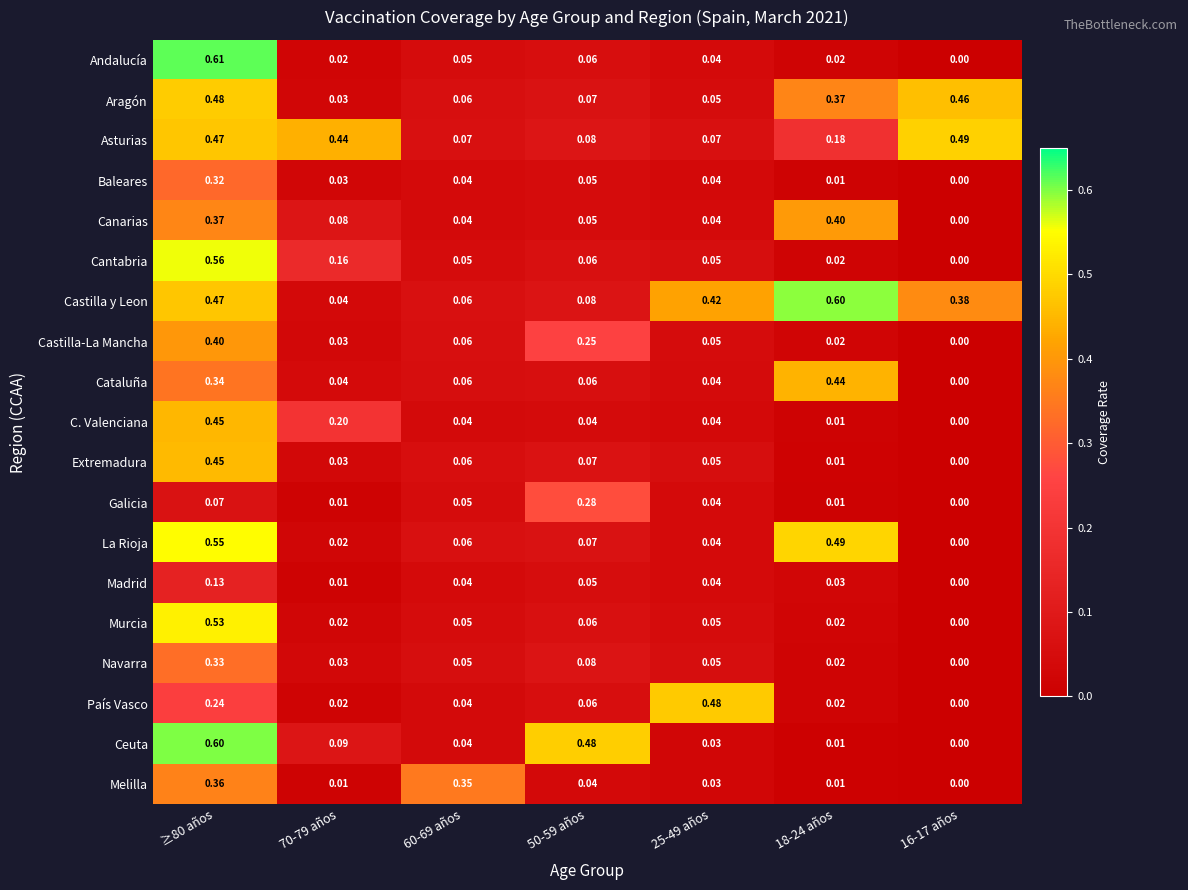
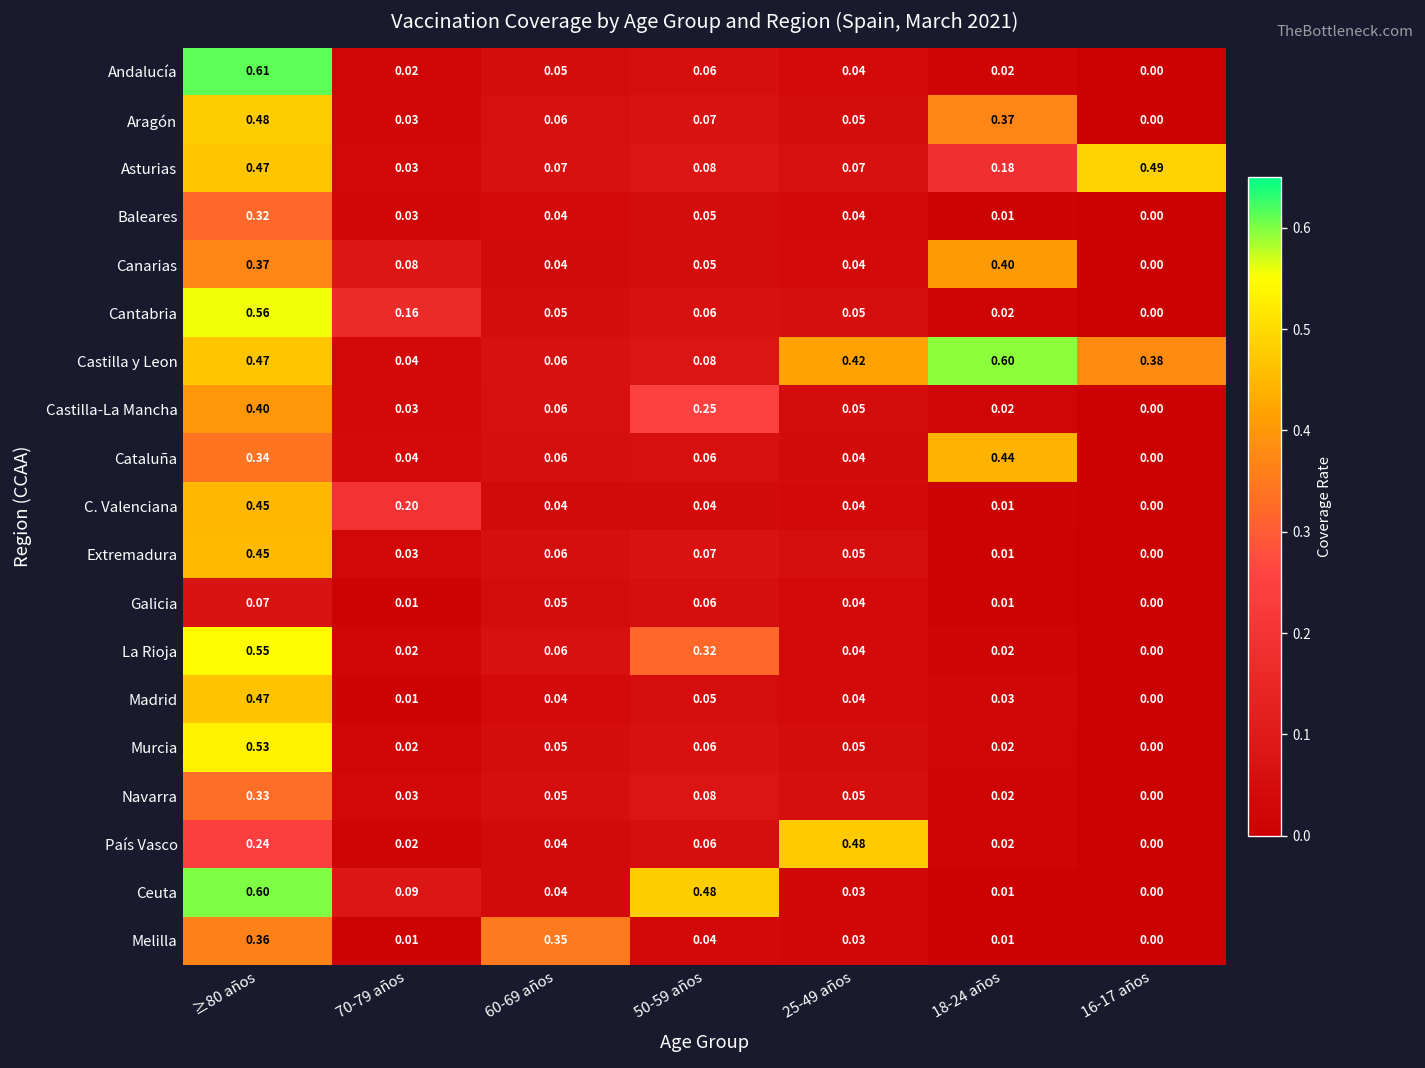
  {
    "Andalucía": {
      "≥80 años": 0.61,
      "70-79 años": 0.02,
      "60-69 años": 0.05,
      "50-59 años": 0.06,
      "25-49 años": 0.04,
      "18-24 años": 0.02,
      "16-17 años": 0.00
    },
    "Aragón": {
      "≥80 años": 0.48,
      "70-79 años": 0.03,
      "60-69 años": 0.06,
      "50-59 años": 0.07,
      "25-49 años": 0.05,
      "18-24 años": 0.37,
-     "16-17 años": 0.46
+     "16-17 años": 0.00
    },
    "Asturias": {
      "≥80 años": 0.47,
-     "70-79 años": 0.44,
+     "70-79 años": 0.03,
      "60-69 años": 0.07,
      "50-59 años": 0.08,
      "25-49 años": 0.07,
      "18-24 años": 0.18,
      "16-17 años": 0.49
    },
    "Baleares": {
      "≥80 años": 0.32,
      "70-79 años": 0.03,
      "60-69 años": 0.04,
      "50-59 años": 0.05,
      "25-49 años": 0.04,
      "18-24 años": 0.01,
      "16-17 años": 0.00
    },
    "Canarias": {
      "≥80 años": 0.37,
      "70-79 años": 0.08,
      "60-69 años": 0.04,
      "50-59 años": 0.05,
      "25-49 años": 0.04,
      "18-24 años": 0.40,
      "16-17 años": 0.00
    },
    "Cantabria": {
      "≥80 años": 0.56,
      "70-79 años": 0.16,
      "60-69 años": 0.05,
      "50-59 años": 0.06,
      "25-49 años": 0.05,
      "18-24 años": 0.02,
      "16-17 años": 0.00
    },
    "Castilla y Leon": {
      "≥80 años": 0.47,
      "70-79 años": 0.04,
      "60-69 años": 0.06,
      "50-59 años": 0.08,
      "25-49 años": 0.42,
      "18-24 años": 0.60,
      "16-17 años": 0.38
    },
    "Castilla-La Mancha": {
      "≥80 años": 0.40,
      "70-79 años": 0.03,
      "60-69 años": 0.06,
      "50-59 años": 0.25,
      "25-49 años": 0.05,
      "18-24 años": 0.02,
      "16-17 años": 0.00
    },
    "Cataluña": {
      "≥80 años": 0.34,
      "70-79 años": 0.04,
      "60-69 años": 0.06,
      "50-59 años": 0.06,
      "25-49 años": 0.04,
      "18-24 años": 0.44,
      "16-17 años": 0.00
    },
    "C. Valenciana": {
      "≥80 años": 0.45,
      "70-79 años": 0.20,
      "60-69 años": 0.04,
      "50-59 años": 0.04,
      "25-49 años": 0.04,
      "18-24 años": 0.01,
      "16-17 años": 0.00
    },
    "Extremadura": {
      "≥80 años": 0.45,
      "70-79 años": 0.03,
      "60-69 años": 0.06,
      "50-59 años": 0.07,
      "25-49 años": 0.05,
      "18-24 años": 0.01,
      "16-17 años": 0.00
    },
    "Galicia": {
      "≥80 años": 0.07,
      "70-79 años": 0.01,
      "60-69 años": 0.05,
-     "50-59 años": 0.28,
+     "50-59 años": 0.06,
      "25-49 años": 0.04,
      "18-24 años": 0.01,
      "16-17 años": 0.00
    },
    "La Rioja": {
      "≥80 años": 0.55,
      "70-79 años": 0.02,
      "60-69 años": 0.06,
-     "50-59 años": 0.07,
+     "50-59 años": 0.32,
      "25-49 años": 0.04,
-     "18-24 años": 0.49,
+     "18-24 años": 0.02,
      "16-17 años": 0.00
    },
    "Madrid": {
-     "≥80 años": 0.13,
+     "≥80 años": 0.47,
      "70-79 años": 0.01,
      "60-69 años": 0.04,
      "50-59 años": 0.05,
      "25-49 años": 0.04,
      "18-24 años": 0.03,
      "16-17 años": 0.00
    },
    "Murcia": {
      "≥80 años": 0.53,
      "70-79 años": 0.02,
      "60-69 años": 0.05,
      "50-59 años": 0.06,
      "25-49 años": 0.05,
      "18-24 años": 0.02,
      "16-17 años": 0.00
    },
    "Navarra": {
      "≥80 años": 0.33,
      "70-79 años": 0.03,
      "60-69 años": 0.05,
      "50-59 años": 0.08,
      "25-49 años": 0.05,
      "18-24 años": 0.02,
      "16-17 años": 0.00
    },
    "País Vasco": {
      "≥80 años": 0.24,
      "70-79 años": 0.02,
      "60-69 años": 0.04,
      "50-59 años": 0.06,
      "25-49 años": 0.48,
      "18-24 años": 0.02,
      "16-17 años": 0.00
    },
    "Ceuta": {
      "≥80 años": 0.60,
      "70-79 años": 0.09,
      "60-69 años": 0.04,
      "50-59 años": 0.48,
      "25-49 años": 0.03,
      "18-24 años": 0.01,
      "16-17 años": 0.00
    },
    "Melilla": {
      "≥80 años": 0.36,
      "70-79 años": 0.01,
      "60-69 años": 0.35,
      "50-59 años": 0.04,
      "25-49 años": 0.03,
      "18-24 años": 0.01,
      "16-17 años": 0.00
    }
  }
